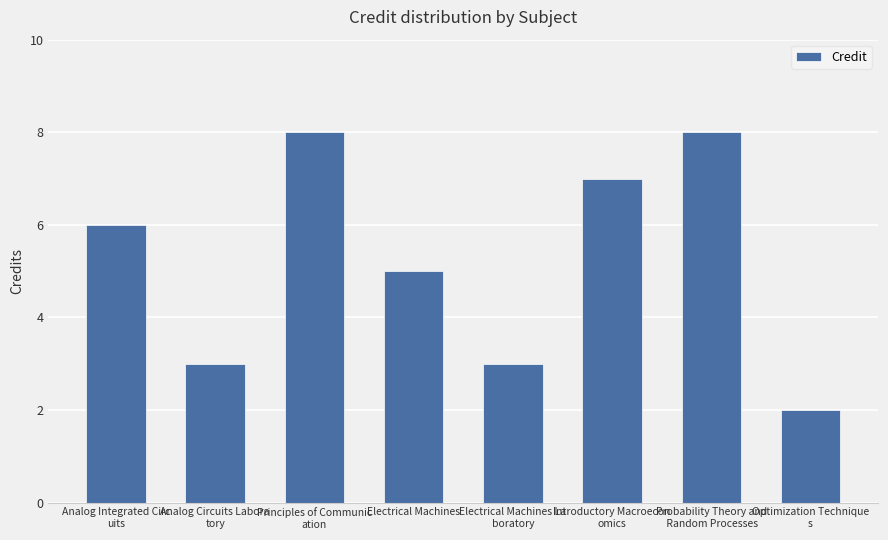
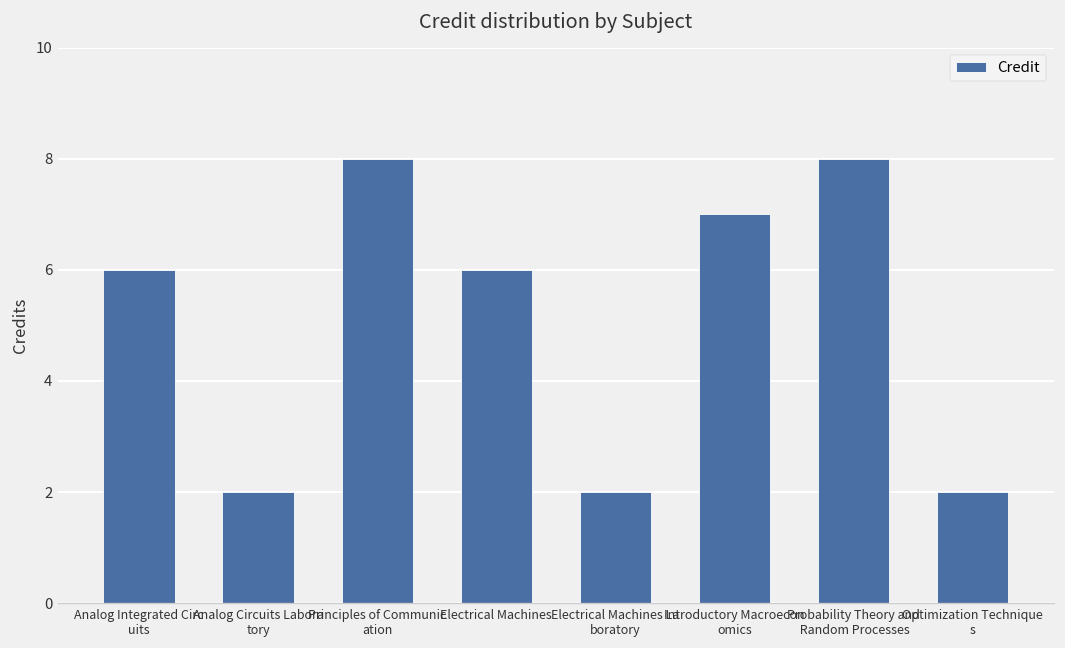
  {
    "Analog Integrated Circ uits": 6,
-   "Analog Circuits Labora tory": 3,
+   "Analog Circuits Labora tory": 2,
    "Principles of Communic ation": 8,
-   "Electrical Machines": 5,
-   "Electrical Machines La boratory": 3,
+   "Electrical Machines": 6,
+   "Electrical Machines La boratory": 2,
    "Introductory Macroecon omics": 7,
    "Probability Theory and Random Processes": 8,
    "Optimization Technique s": 2
  }
